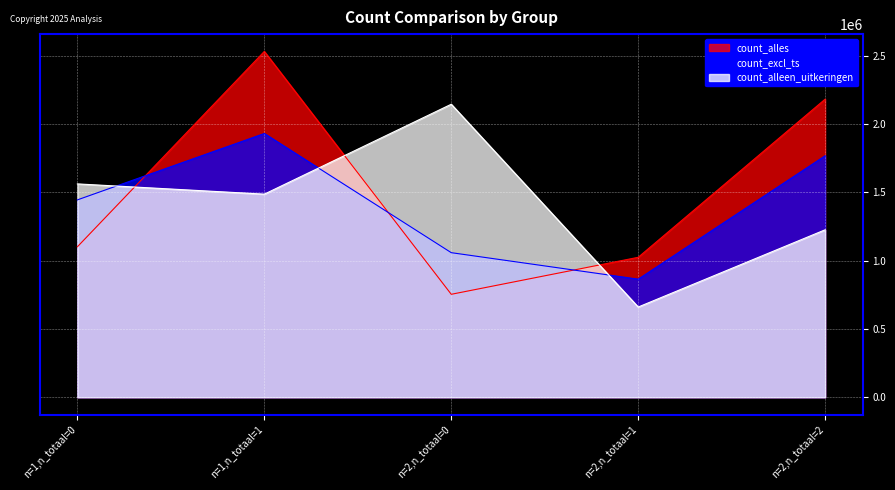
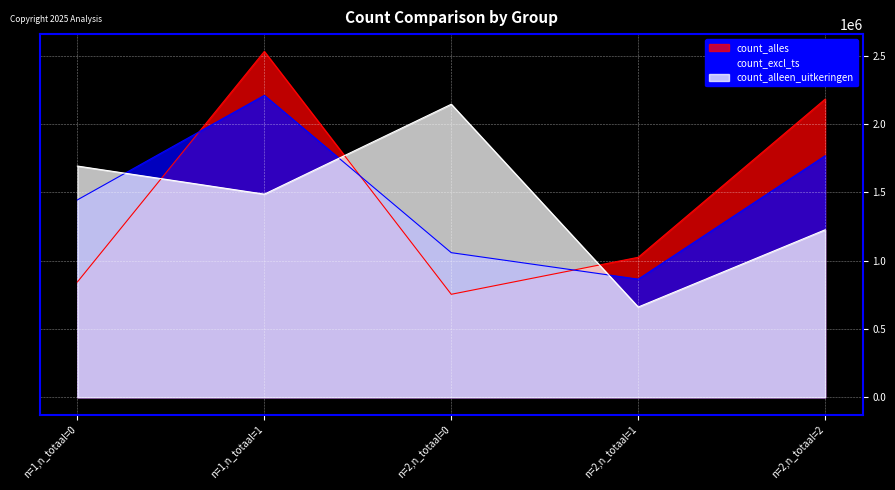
  {
    "count_alles": {
-     "n=1,n_totaal=0": 1100000,
+     "n=1,n_totaal=0": 840000,
      "n=1,n_totaal=1": 2530000,
      "n=2,n_totaal=0": 750000,
      "n=2,n_totaal=1": 1030000,
      "n=2,n_totaal=2": 2180000
    },
    "count_excl_ts": {
      "n=1,n_totaal=0": 1450000,
-     "n=1,n_totaal=1": 1930000,
+     "n=1,n_totaal=1": 2210000,
      "n=2,n_totaal=0": 1060000,
      "n=2,n_totaal=1": 870000,
      "n=2,n_totaal=2": 1770000
    },
    "count_alleen_uitkeringen": {
-     "n=1,n_totaal=0": 1560000,
+     "n=1,n_totaal=0": 1690000,
      "n=1,n_totaal=1": 1490000,
      "n=2,n_totaal=0": 2150000,
      "n=2,n_totaal=1": 660000,
      "n=2,n_totaal=2": 1230000
    }
  }
